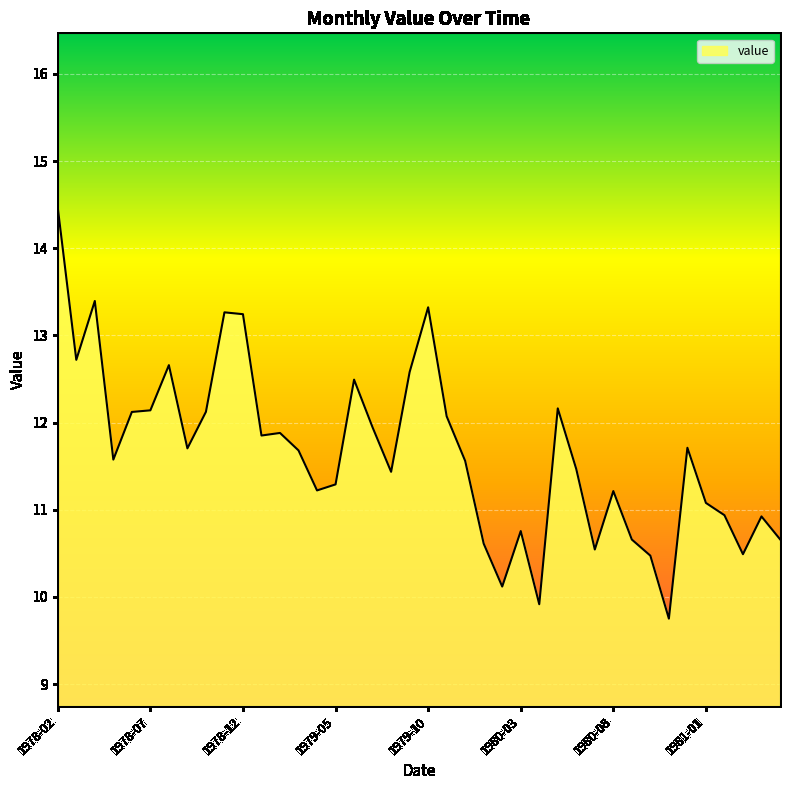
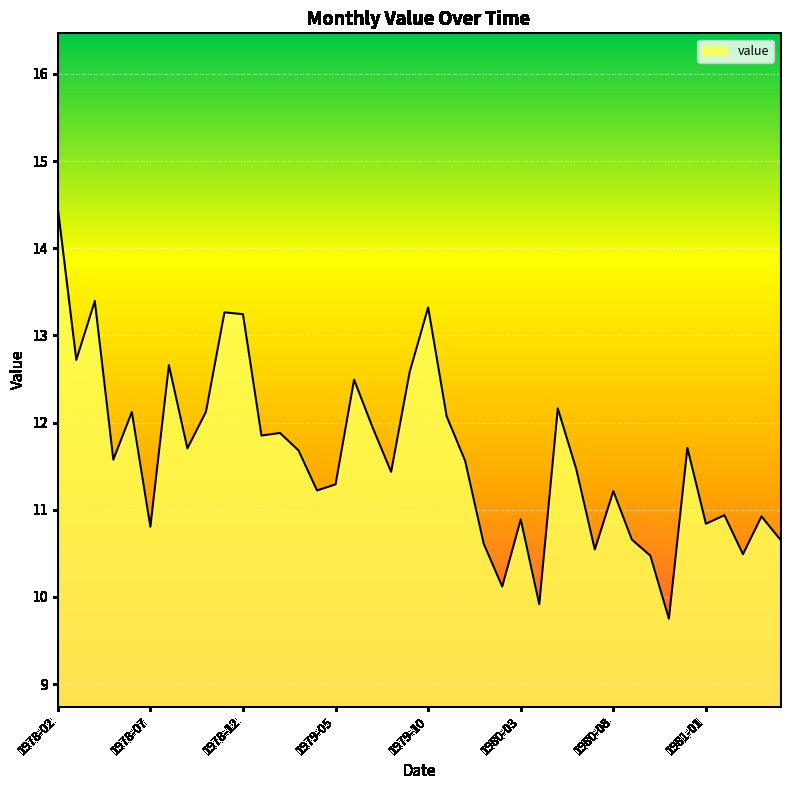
  {
    "1978-02": 14.5,
-   "1978-07": 12.1,
+   "1978-07": 10.8,
    "1978-12": 13.2,
    "1979-05": 11.3,
    "1979-10": 13.3,
-   "1980-03": 10.8,
+   "1980-03": 10.9,
    "1980-08": 11.2,
-   "1981-01": 11.1
+   "1981-01": 10.8
  }
